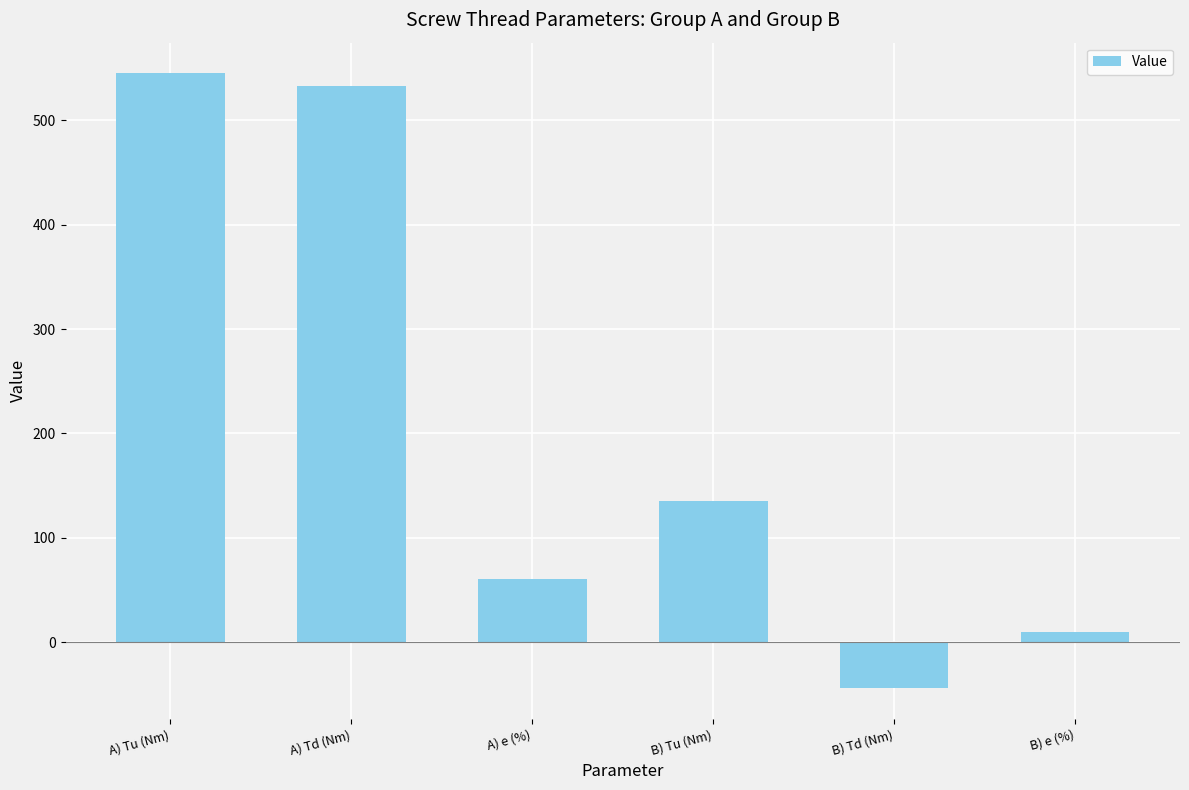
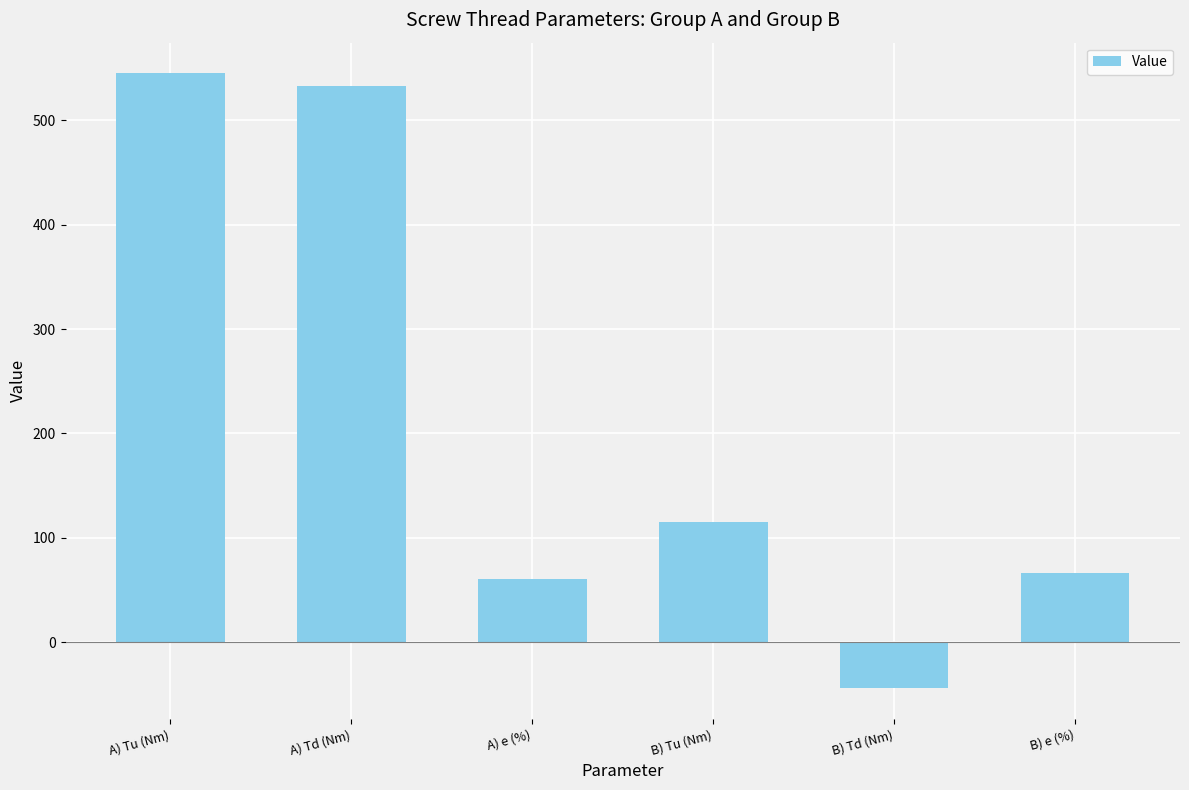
  {
    "A) Tu (Nm)": 545,
    "A) Td (Nm)": 533,
    "A) e (%)": 60,
-   "B) Tu (Nm)": 135,
+   "B) Tu (Nm)": 115,
    "B) Td (Nm)": -44,
-   "B) e (%)": 10
+   "B) e (%)": 66
  }
